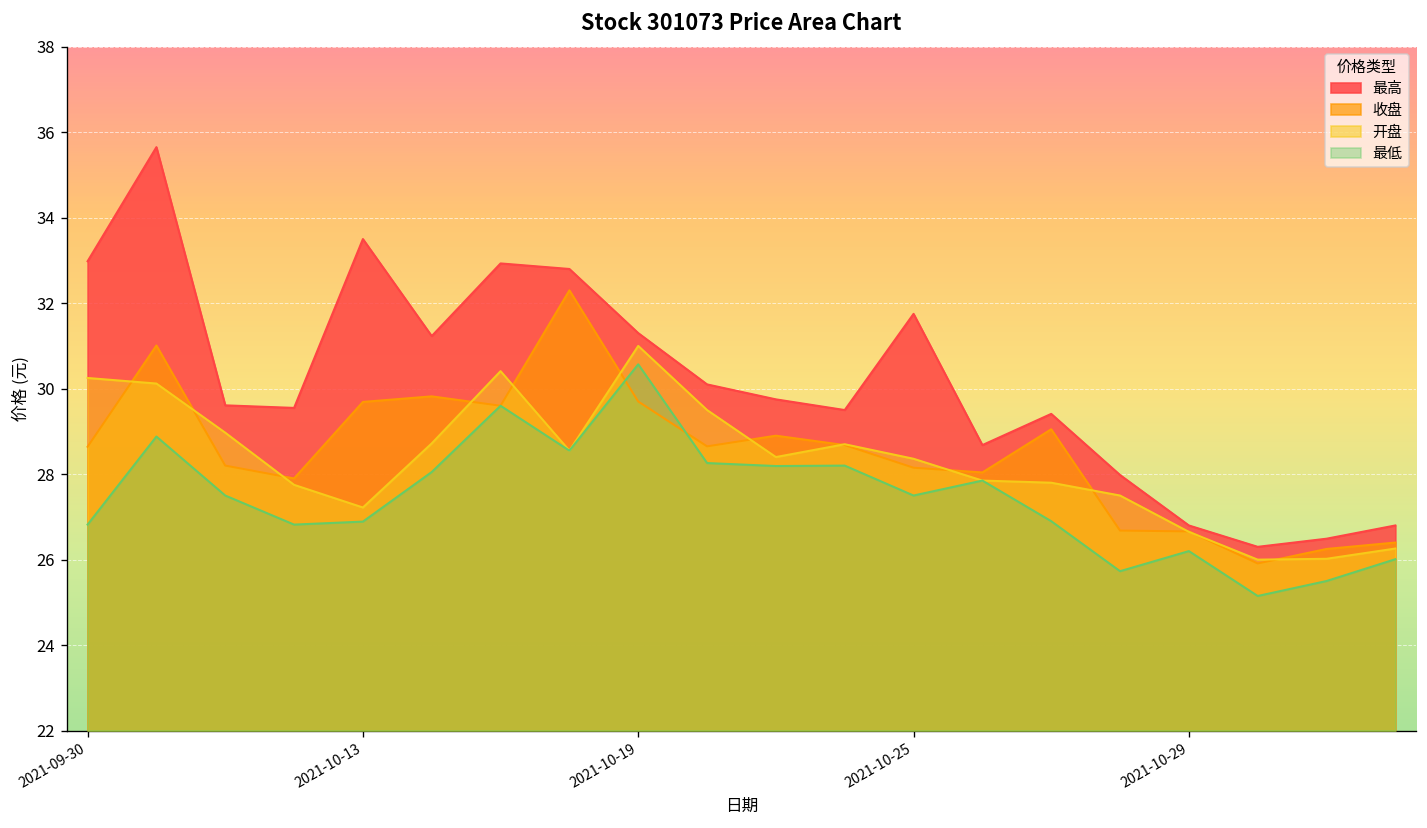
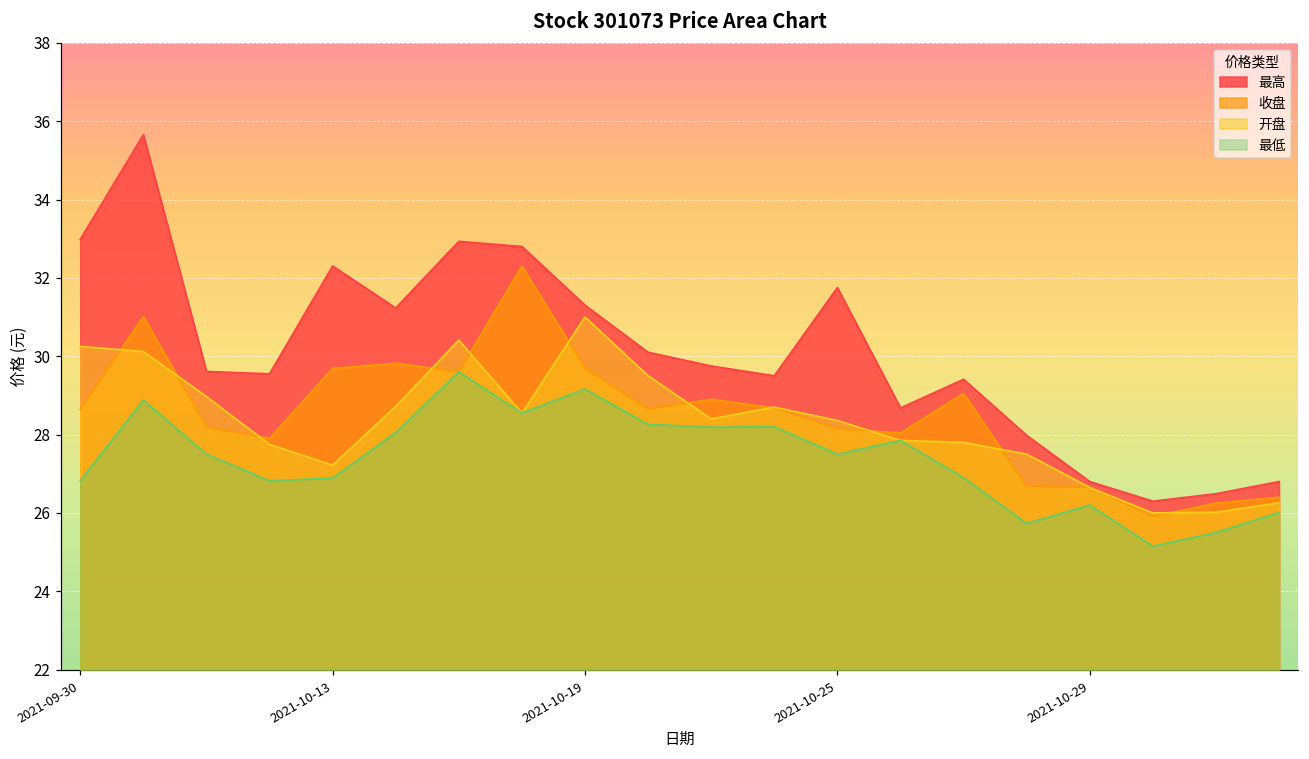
  {
    "最高": {
      "2021-09-30": 33.0,
-     "2021-10-13": 33.5,
+     "2021-10-13": 32.3,
      "2021-10-19": 31.3,
      "2021-10-25": 31.8,
      "2021-10-29": 26.8
    },
    "最低": {
      "2021-09-30": 26.8,
      "2021-10-13": 26.9,
-     "2021-10-19": 30.6,
+     "2021-10-19": 29.2,
      "2021-10-25": 27.5,
      "2021-10-29": 26.2
    }
  }
